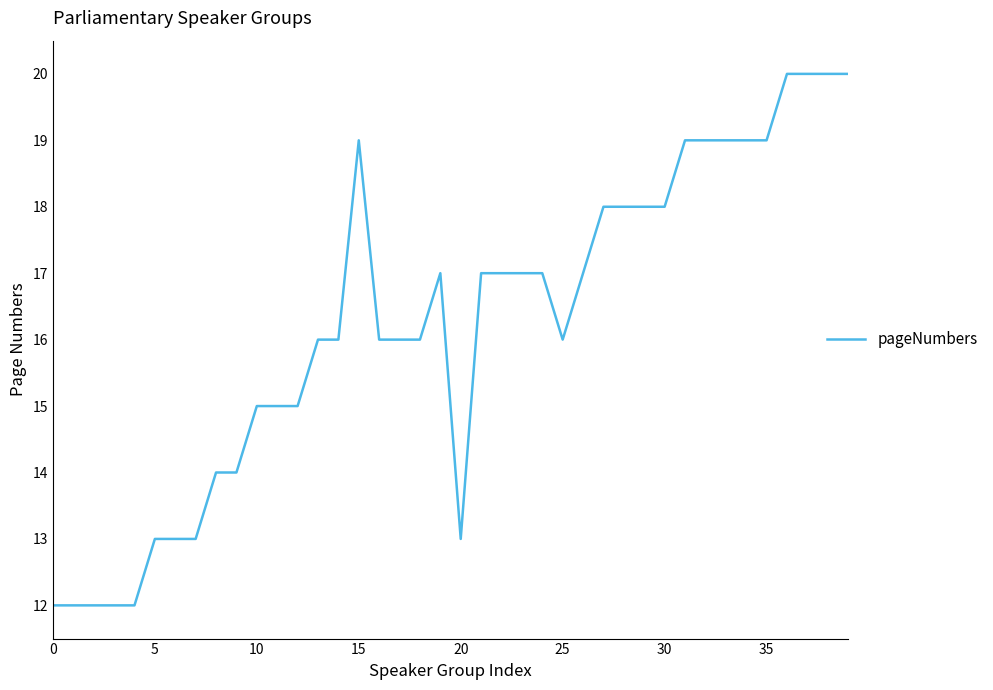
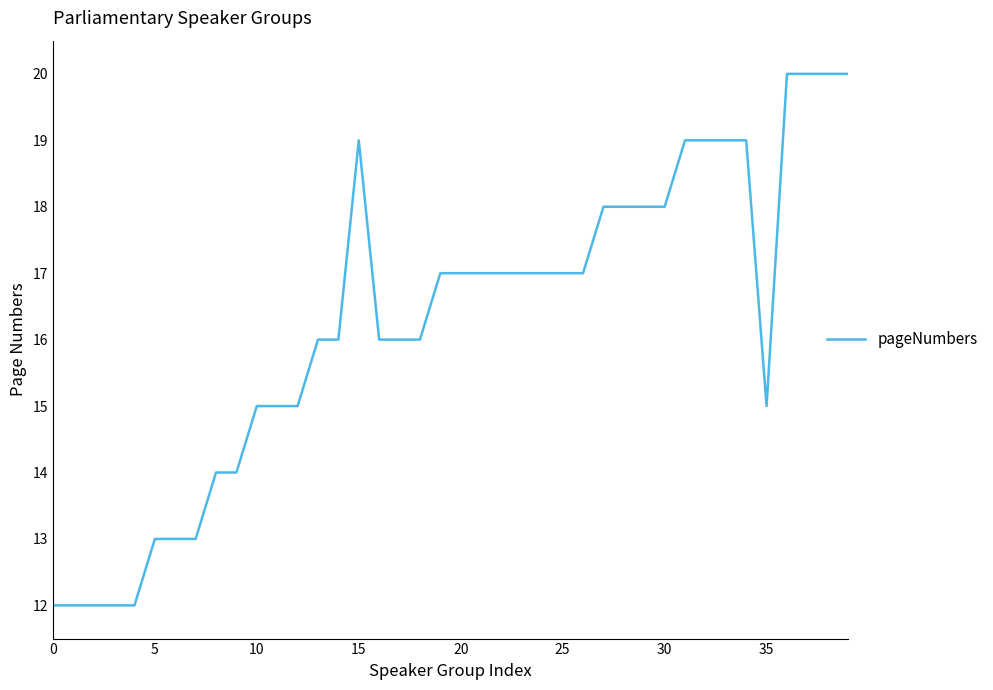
  {
    "0": 12,
    "5": 13,
    "10": 15,
    "15": 19,
-   "20": 13,
-   "25": 16,
+   "20": 17,
+   "25": 17,
    "30": 18,
-   "35": 19
+   "35": 15
  }
